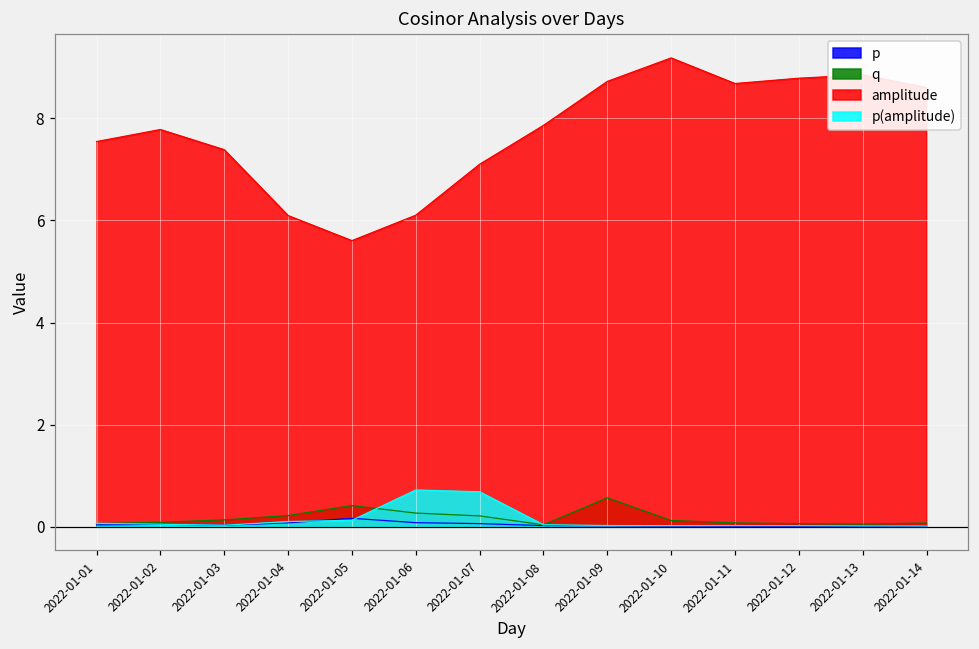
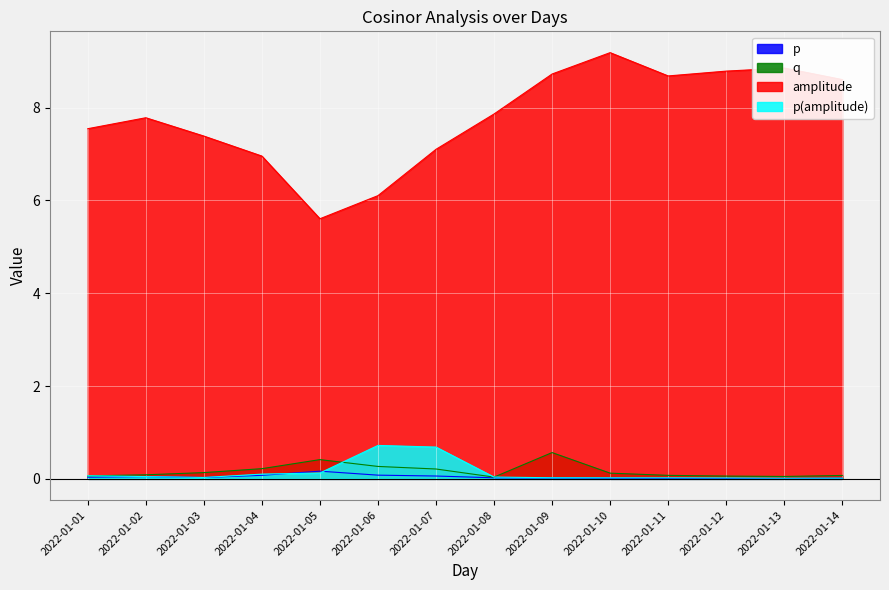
  {
    "p": {
      "2022-01-06": 0.1,
      "2022-01-07": 0.1
    },
    "q": {
      "2022-01-03": 0.1,
      "2022-01-04": 0.2,
      "2022-01-05": 0.4,
      "2022-01-06": 0.3,
      "2022-01-07": 0.2,
      "2022-01-09": 0.6,
      "2022-01-10": 0.1,
      "2022-01-14": 0.1
    },
    "amplitude": {
      "2022-01-01": 7.5,
      "2022-01-02": 7.8,
      "2022-01-03": 7.4,
-     "2022-01-04": 6.1,
+     "2022-01-04": 7.0,
      "2022-01-05": 5.6,
      "2022-01-06": 6.1,
      "2022-01-07": 7.1,
      "2022-01-08": 7.9,
      "2022-01-09": 8.7,
      "2022-01-10": 9.2,
      "2022-01-11": 8.7,
      "2022-01-12": 8.8
    },
    "p(amplitude)": {
      "2022-01-06": 0.7,
      "2022-01-07": 0.7
    }
  }
